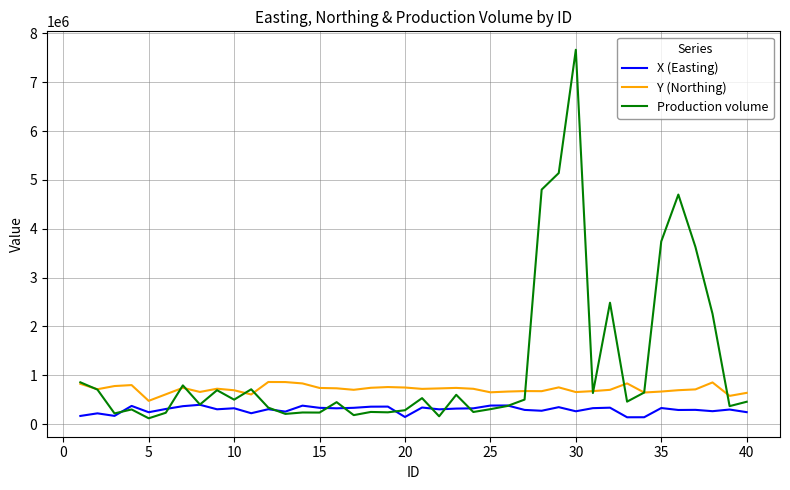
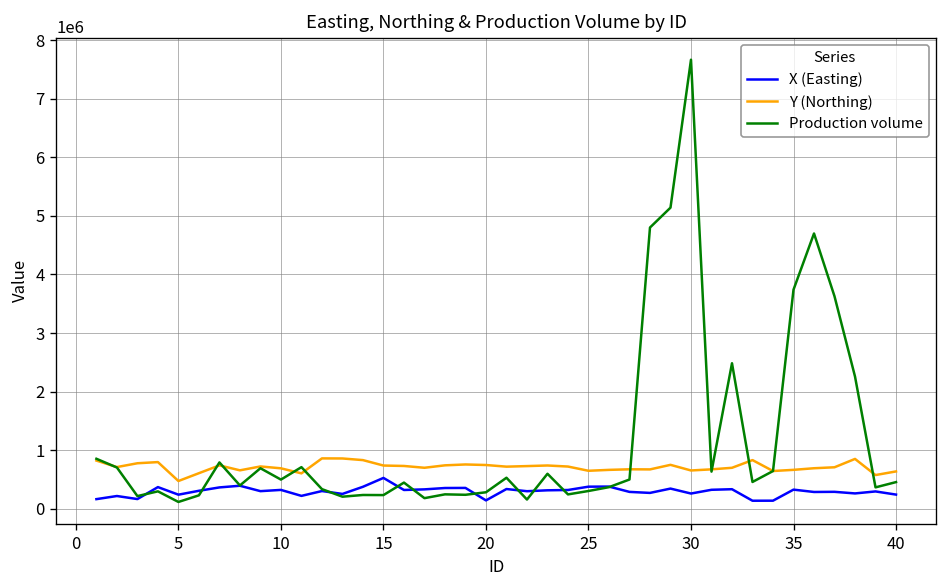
  {
    "X (Easting)": {
      "5": 200000,
      "10": 300000,
-     "15": 300000,
+     "15": 500000,
      "20": 100000,
      "25": 400000,
      "30": 300000,
      "35": 300000,
      "40": 200000
    },
    "Y (Northing)": {
      "5": 500000,
      "10": 700000,
      "15": 700000,
      "20": 700000,
      "25": 600000,
      "30": 700000,
      "35": 700000,
      "40": 600000
    },
    "Production volume": {
      "5": 100000,
      "10": 500000,
      "15": 200000,
      "20": 300000,
      "25": 300000,
      "30": 7700000,
      "35": 3700000,
      "40": 500000
    }
  }
